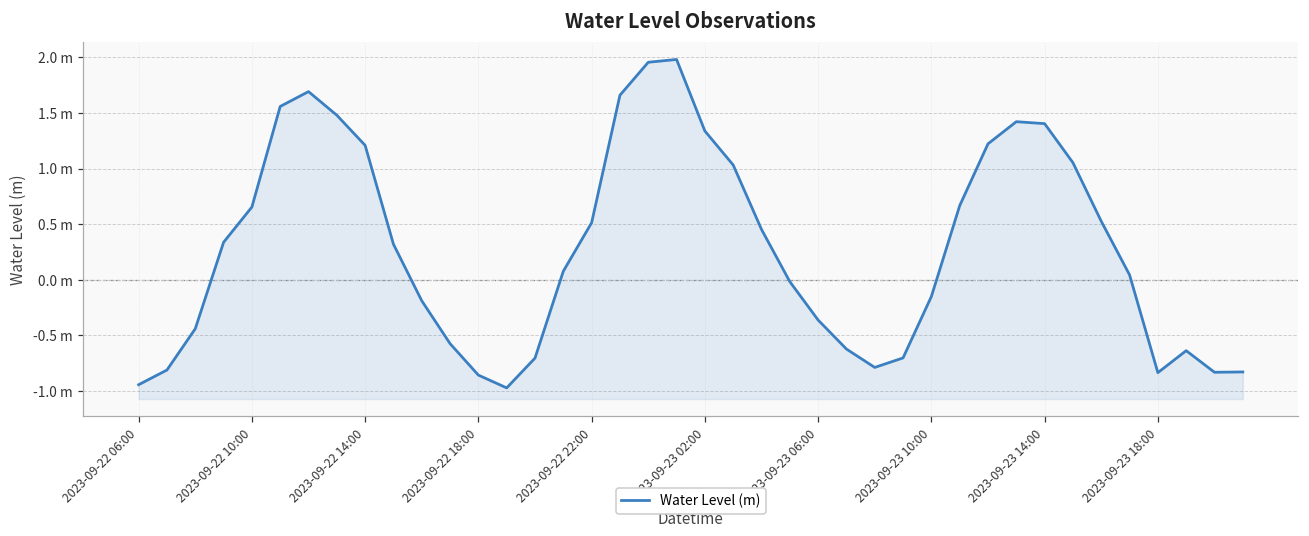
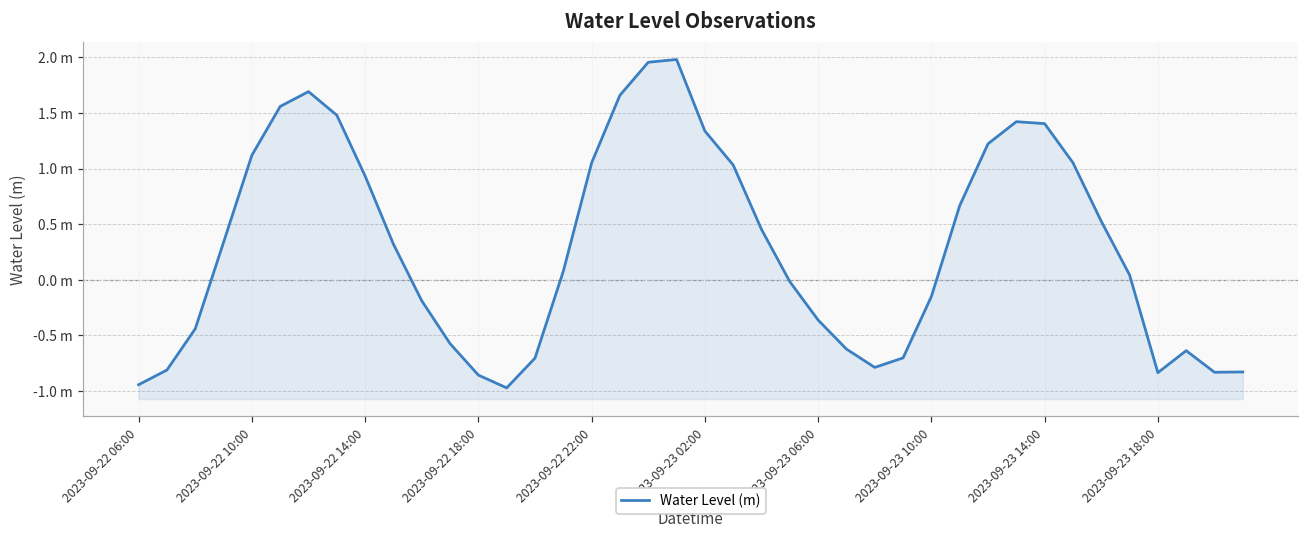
  {
    "2023-09-22 06:00": "-0.94 m",
-   "2023-09-22 10:00": "0.65 m",
-   "2023-09-22 14:00": "1.21 m",
+   "2023-09-22 10:00": "1.12 m",
+   "2023-09-22 14:00": "0.93 m",
    "2023-09-22 18:00": "-0.86 m",
-   "2023-09-22 22:00": "0.51 m",
+   "2023-09-22 22:00": "1.05 m",
    "2023-09-23 02:00": "1.34 m",
    "2023-09-23 06:00": "-0.36 m",
    "2023-09-23 10:00": "-0.15 m",
    "2023-09-23 14:00": "1.40 m",
    "2023-09-23 18:00": "-0.83 m"
  }
